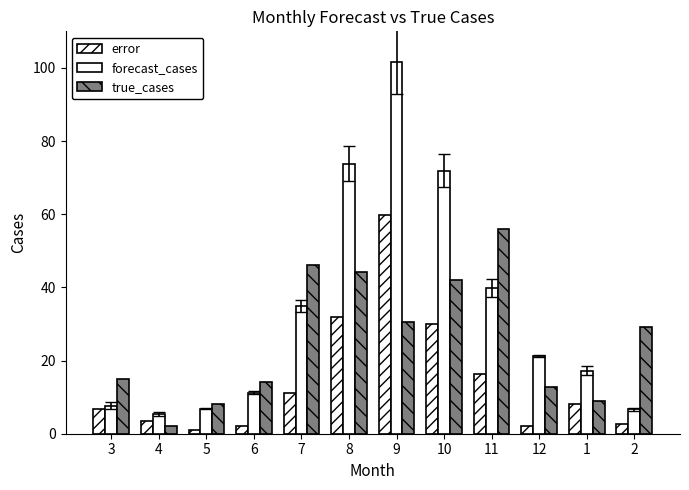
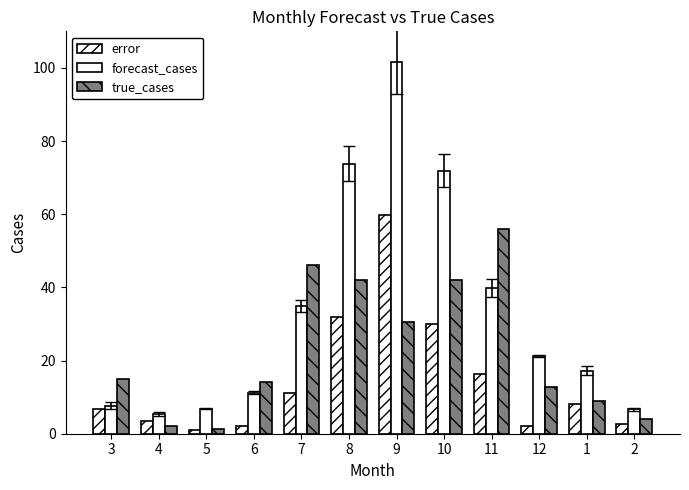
  {
    "true_cases": {
      "3": 15,
      "4": 2,
-     "5": 8,
+     "5": 1,
      "6": 14,
      "7": 46,
-     "8": 44,
+     "8": 42,
      "9": 31,
      "10": 42,
      "11": 56,
      "12": 13,
      "1": 9,
-     "2": 29
+     "2": 4
    }
  }
